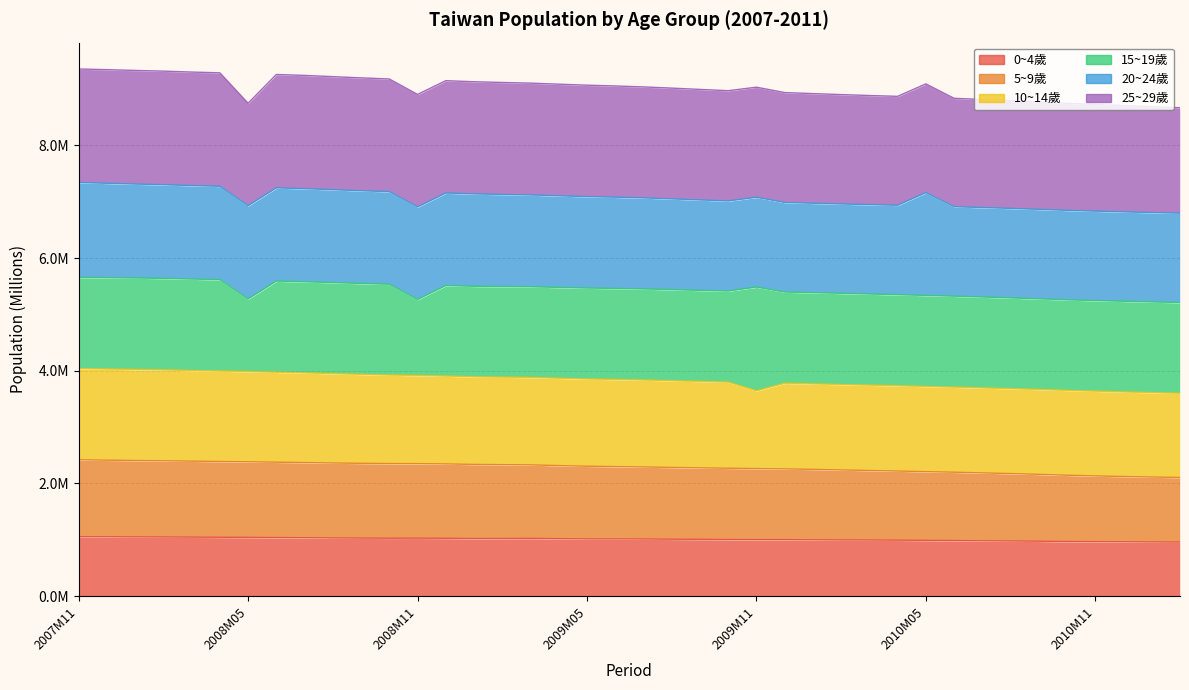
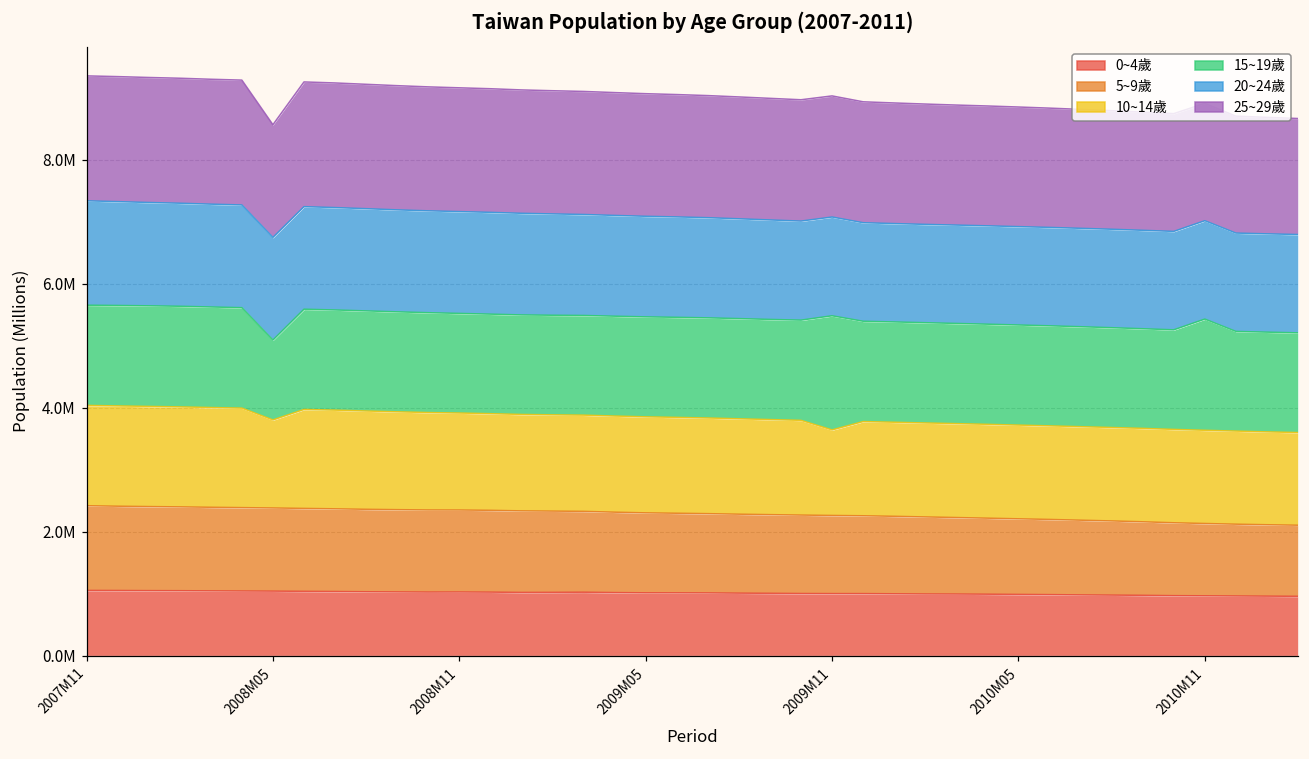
  {
    "10~14歲": {
      "2007M11": 1600000,
-     "2008M05": 1600000,
+     "2008M05": 1400000,
      "2008M11": 1600000,
      "2009M05": 1500000,
      "2009M11": 1400000,
      "2010M05": 1500000,
      "2010M11": 1500000
    },
    "15~19歲": {
      "2007M11": 1600000,
      "2008M05": 1300000,
-     "2008M11": 1300000,
+     "2008M11": 1600000,
      "2009M05": 1600000,
      "2009M11": 1800000,
      "2010M05": 1600000,
-     "2010M11": 1600000
+     "2010M11": 1800000
    },
    "20~24歲": {
      "2007M11": 1700000,
      "2008M05": 1700000,
      "2008M11": 1600000,
      "2009M05": 1600000,
      "2009M11": 1600000,
-     "2010M05": 1800000,
+     "2010M05": 1600000,
      "2010M11": 1600000
    },
    "25~29歲": {
      "2007M11": 2000000,
      "2008M05": 1800000,
      "2008M11": 2000000,
      "2009M05": 2000000,
      "2009M11": 2000000,
      "2010M05": 1900000
    }
  }
